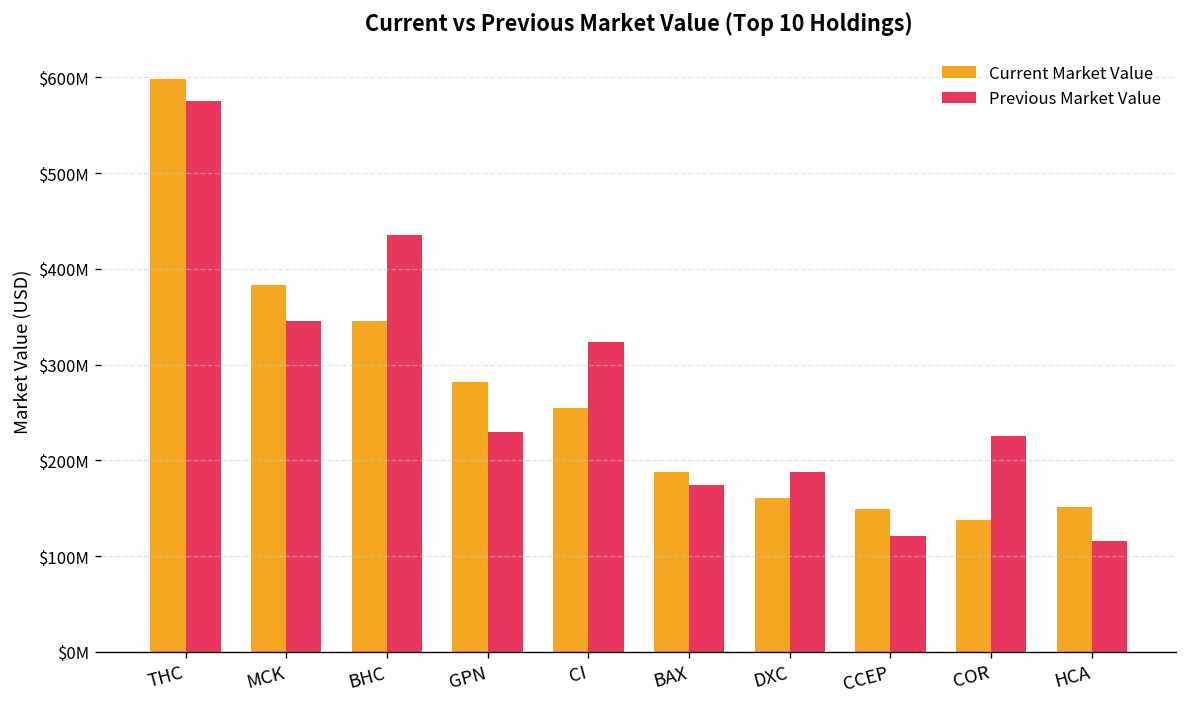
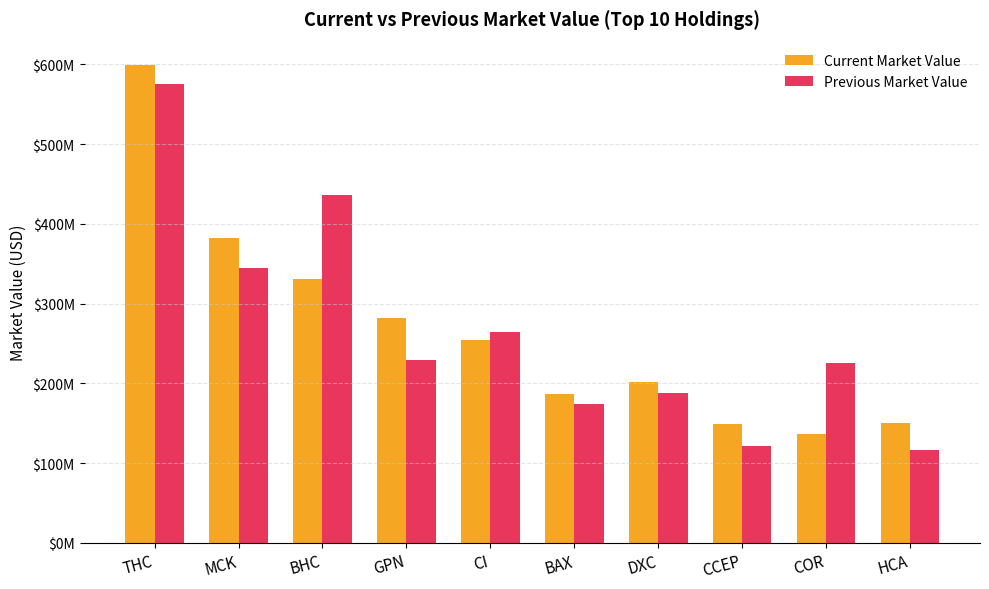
  {
    "Current Market Value": {
      "THC": "$600000000",
      "MCK": "$380000000",
-     "BHC": "$350000000",
+     "BHC": "$330000000",
      "GPN": "$280000000",
      "CI": "$250000000",
      "BAX": "$190000000",
-     "DXC": "$160000000",
+     "DXC": "$200000000",
      "CCEP": "$150000000",
      "COR": "$140000000",
      "HCA": "$150000000"
    },
    "Previous Market Value": {
      "THC": "$570000000",
      "MCK": "$350000000",
      "BHC": "$440000000",
      "GPN": "$230000000",
-     "CI": "$320000000",
+     "CI": "$260000000",
      "BAX": "$170000000",
      "DXC": "$190000000",
      "CCEP": "$120000000",
      "COR": "$230000000",
      "HCA": "$120000000"
    }
  }
